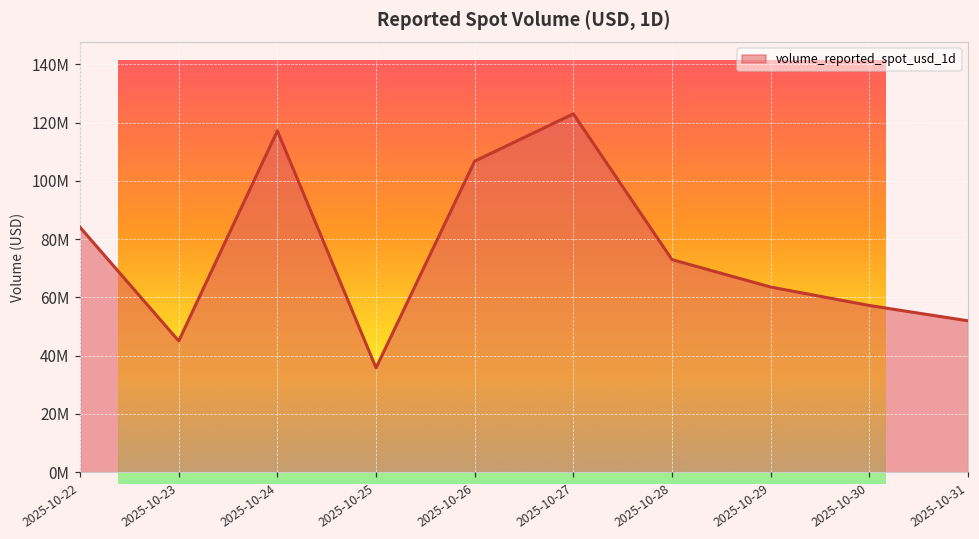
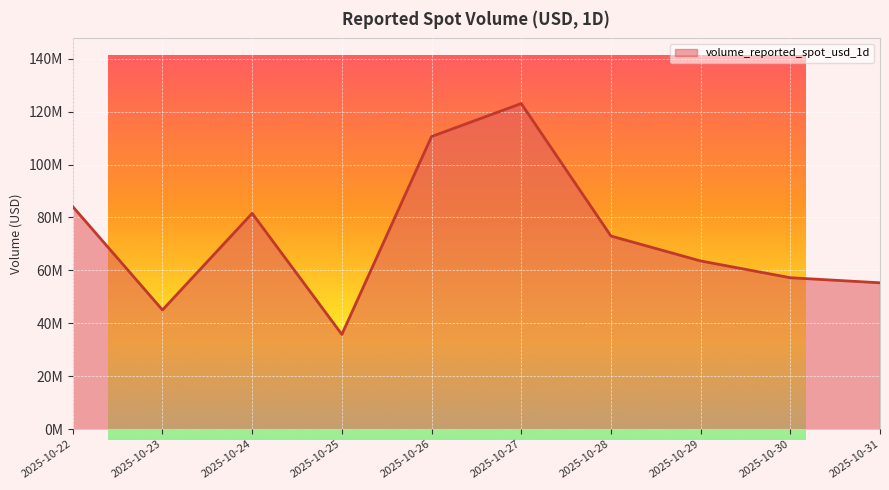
  {
    "2025-10-22": 84000000,
    "2025-10-23": 45000000,
-   "2025-10-24": 117000000,
+   "2025-10-24": 82000000,
    "2025-10-25": 36000000,
-   "2025-10-26": 107000000,
+   "2025-10-26": 111000000,
    "2025-10-27": 123000000,
    "2025-10-28": 73000000,
    "2025-10-29": 64000000,
    "2025-10-30": 57000000,
-   "2025-10-31": 52000000
+   "2025-10-31": 55000000
  }
